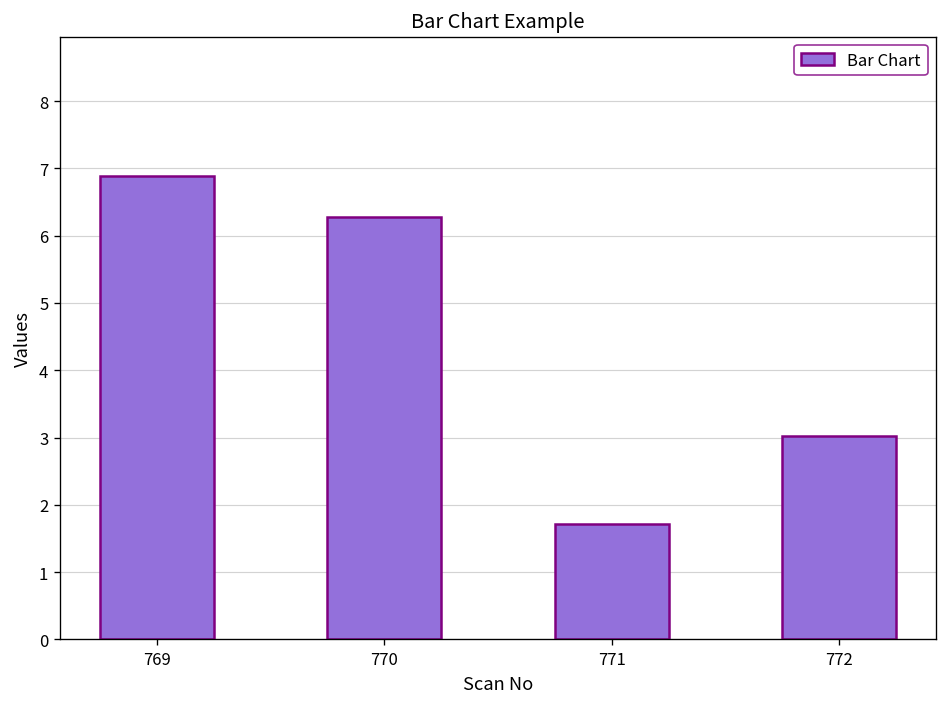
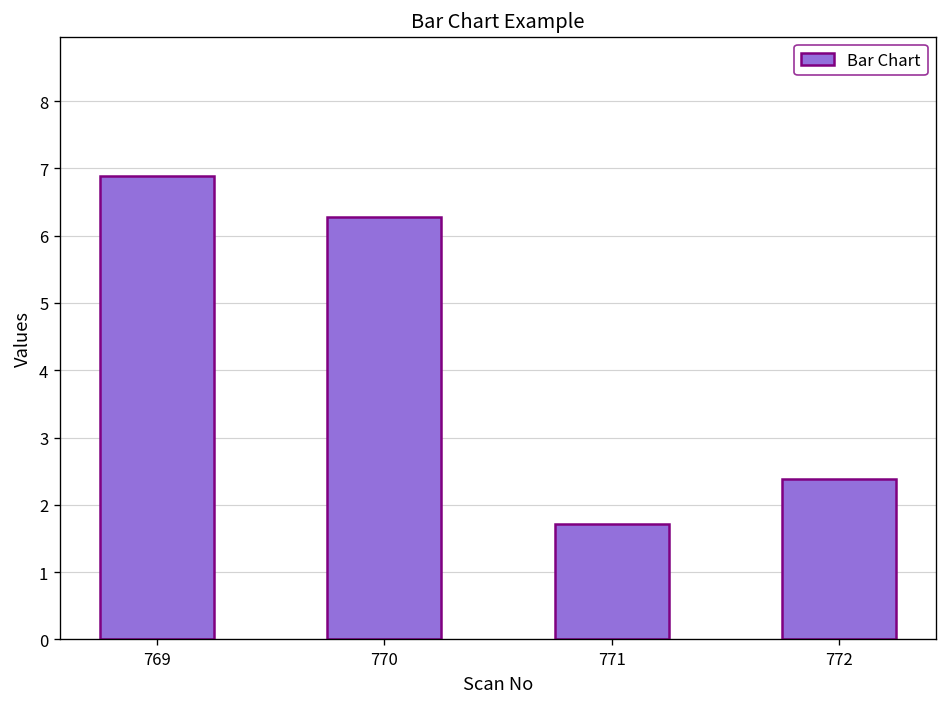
  {
    "769": 6.9,
    "770": 6.3,
    "771": 1.7,
-   "772": 3.0
+   "772": 2.4
  }
